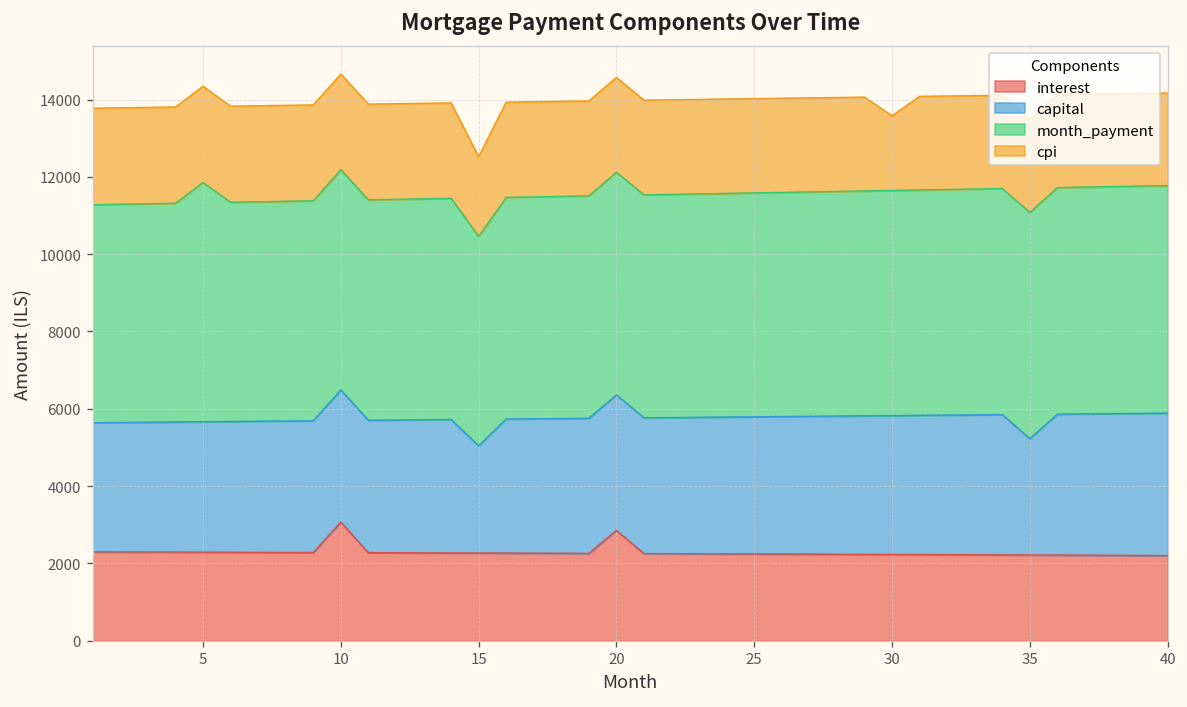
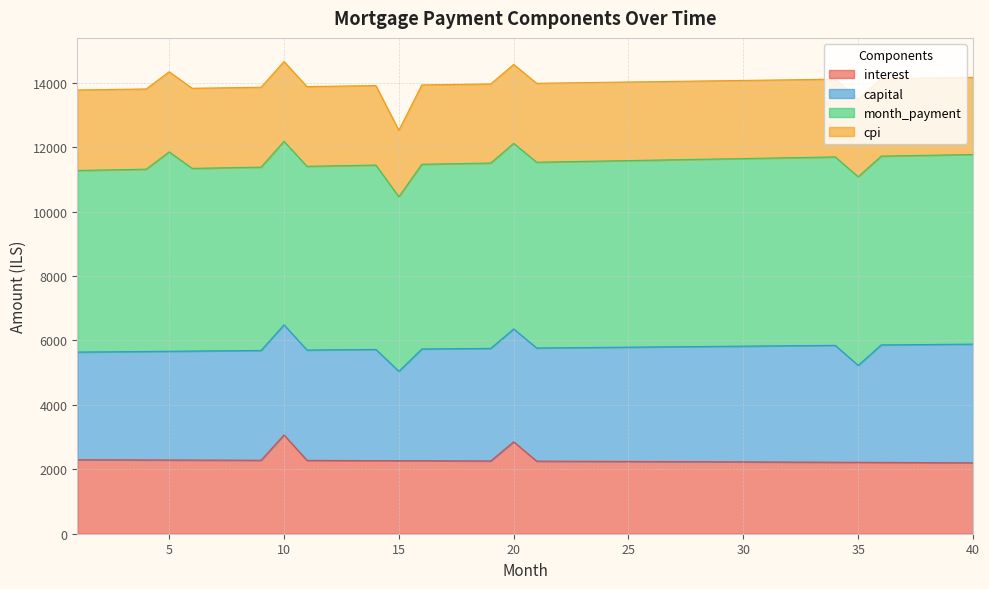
  {
    "interest": {
      "5": 2300,
      "10": 3100,
      "15": 2300,
      "20": 2900,
      "25": 2200,
      "30": 2200,
      "35": 2200,
      "40": 2200
    },
    "capital": {
      "5": 3400,
      "10": 3400,
      "15": 2800,
      "20": 3500,
      "25": 3500,
      "30": 3600,
      "35": 3000,
      "40": 3700
    },
    "month_payment": {
      "5": 6200,
      "10": 5700,
      "15": 5400,
      "20": 5800,
      "25": 5800,
      "30": 5800,
      "35": 5900,
      "40": 5900
    },
    "cpi": {
      "5": 2500,
      "10": 2500,
      "15": 2100,
      "20": 2500,
      "25": 2400,
-     "30": 1900,
+     "30": 2400,
      "40": 2400
    }
  }
